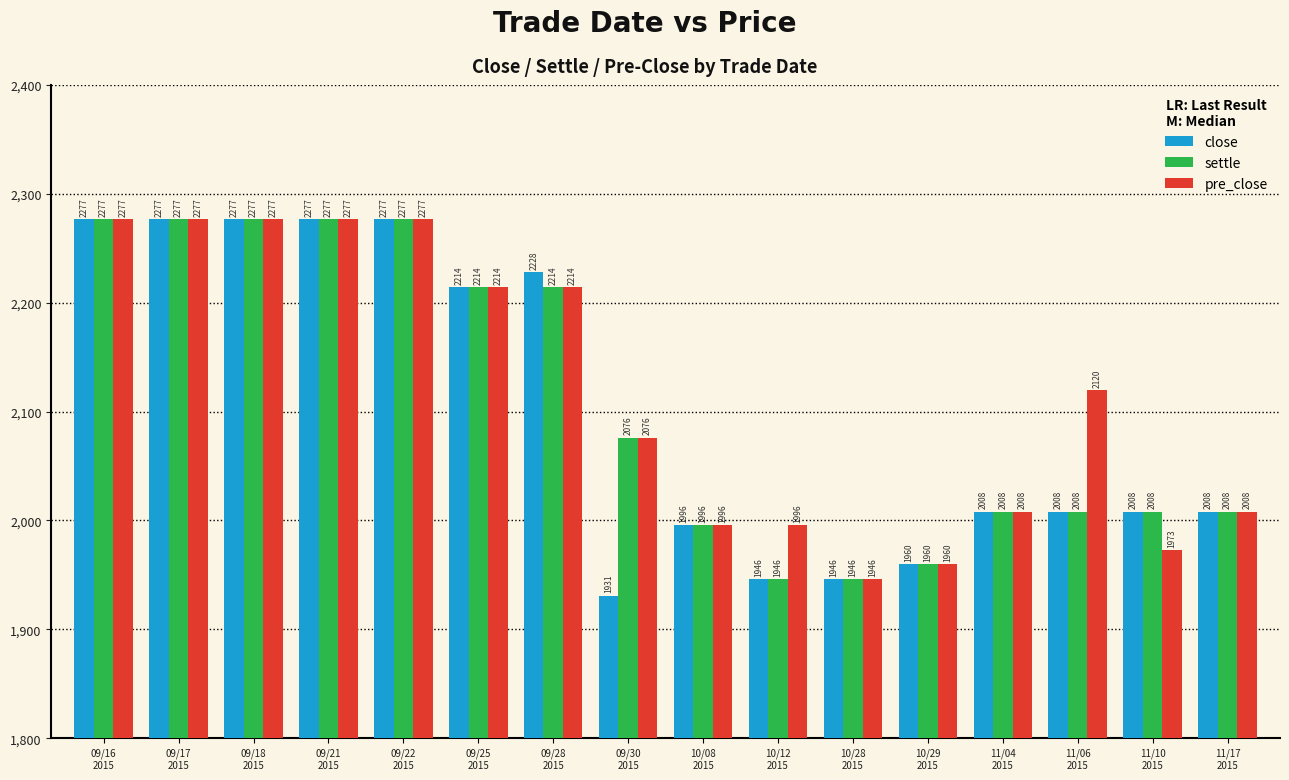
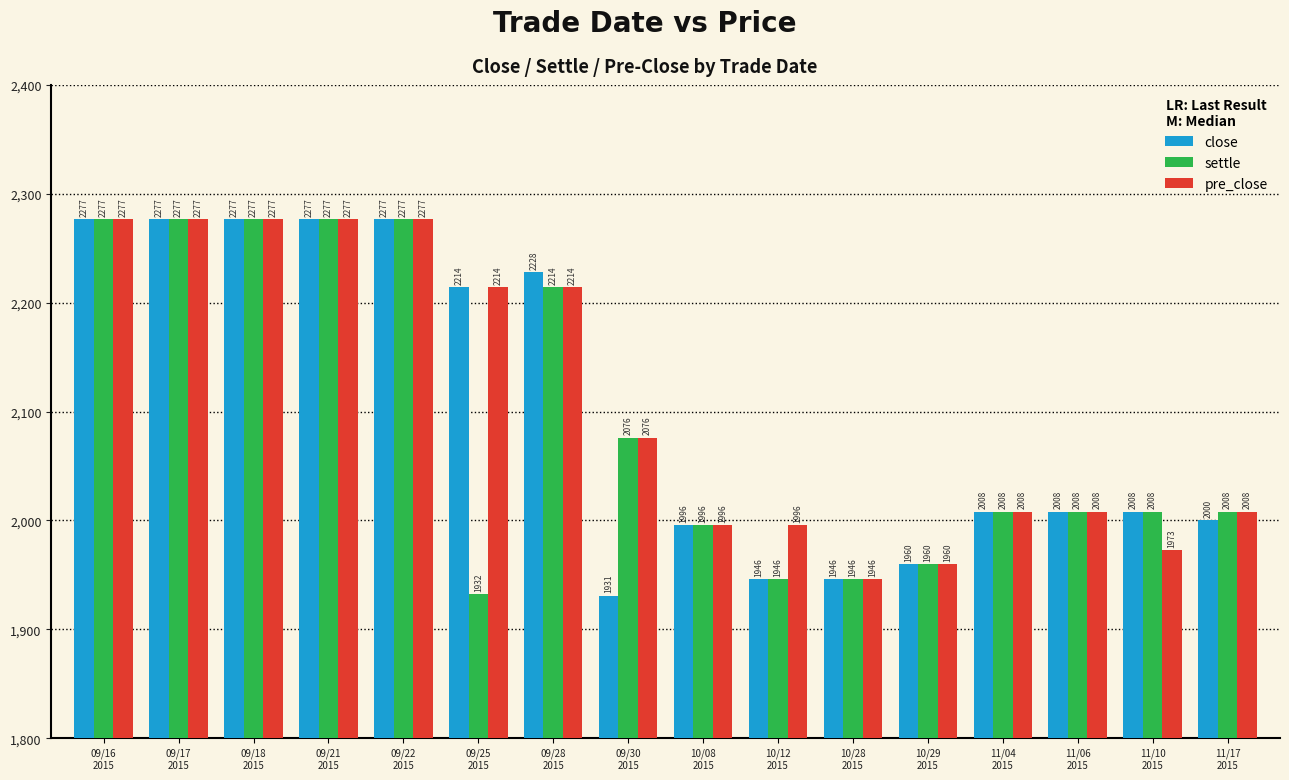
  {
    "close": {
      "09/16 2015": 2277,
      "09/17 2015": 2277,
      "09/18 2015": 2277,
      "09/21 2015": 2277,
      "09/22 2015": 2277,
      "09/25 2015": 2214,
      "09/28 2015": 2228,
      "09/30 2015": 1931,
      "10/08 2015": 1996,
      "10/12 2015": 1946,
      "10/28 2015": 1946,
      "10/29 2015": 1960,
      "11/04 2015": 2008,
      "11/06 2015": 2008,
      "11/10 2015": 2008,
-     "11/17 2015": 2008
+     "11/17 2015": 2000
    },
    "settle": {
      "09/16 2015": 2277,
      "09/17 2015": 2277,
      "09/18 2015": 2277,
      "09/21 2015": 2277,
      "09/22 2015": 2277,
-     "09/25 2015": 2214,
+     "09/25 2015": 1932,
      "09/28 2015": 2214,
      "09/30 2015": 2076,
      "10/08 2015": 1996,
      "10/12 2015": 1946,
      "10/28 2015": 1946,
      "10/29 2015": 1960,
      "11/04 2015": 2008,
      "11/06 2015": 2008,
      "11/10 2015": 2008,
      "11/17 2015": 2008
    },
    "pre_close": {
      "09/16 2015": 2277,
      "09/17 2015": 2277,
      "09/18 2015": 2277,
      "09/21 2015": 2277,
      "09/22 2015": 2277,
      "09/25 2015": 2214,
      "09/28 2015": 2214,
      "09/30 2015": 2076,
      "10/08 2015": 1996,
      "10/12 2015": 1996,
      "10/28 2015": 1946,
      "10/29 2015": 1960,
      "11/04 2015": 2008,
-     "11/06 2015": 2120,
+     "11/06 2015": 2008,
      "11/10 2015": 1973,
      "11/17 2015": 2008
    }
  }
